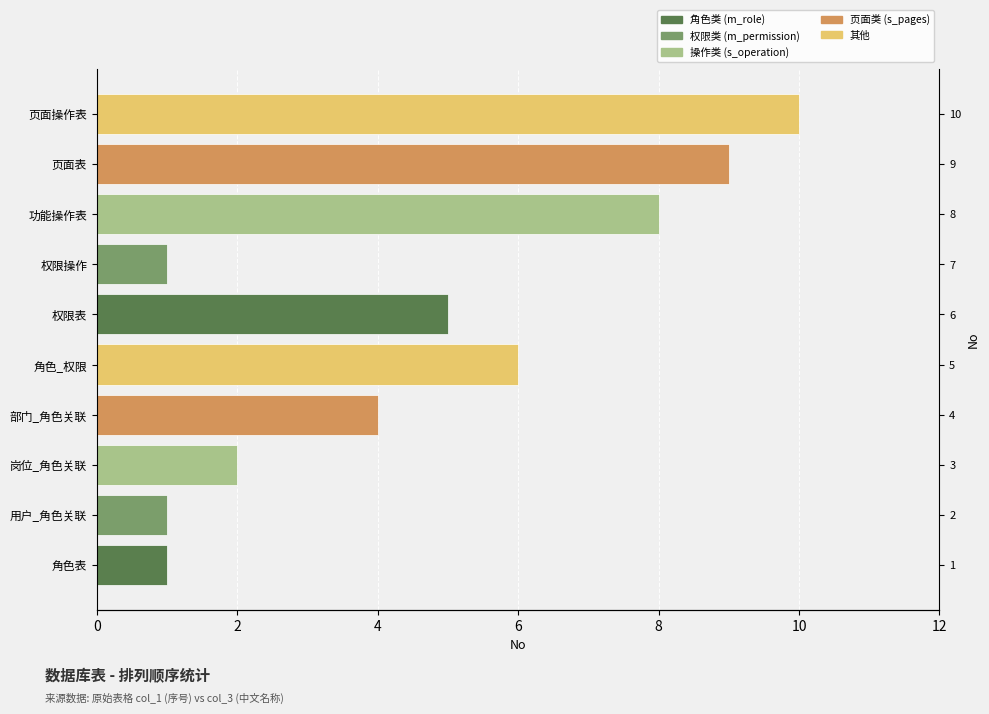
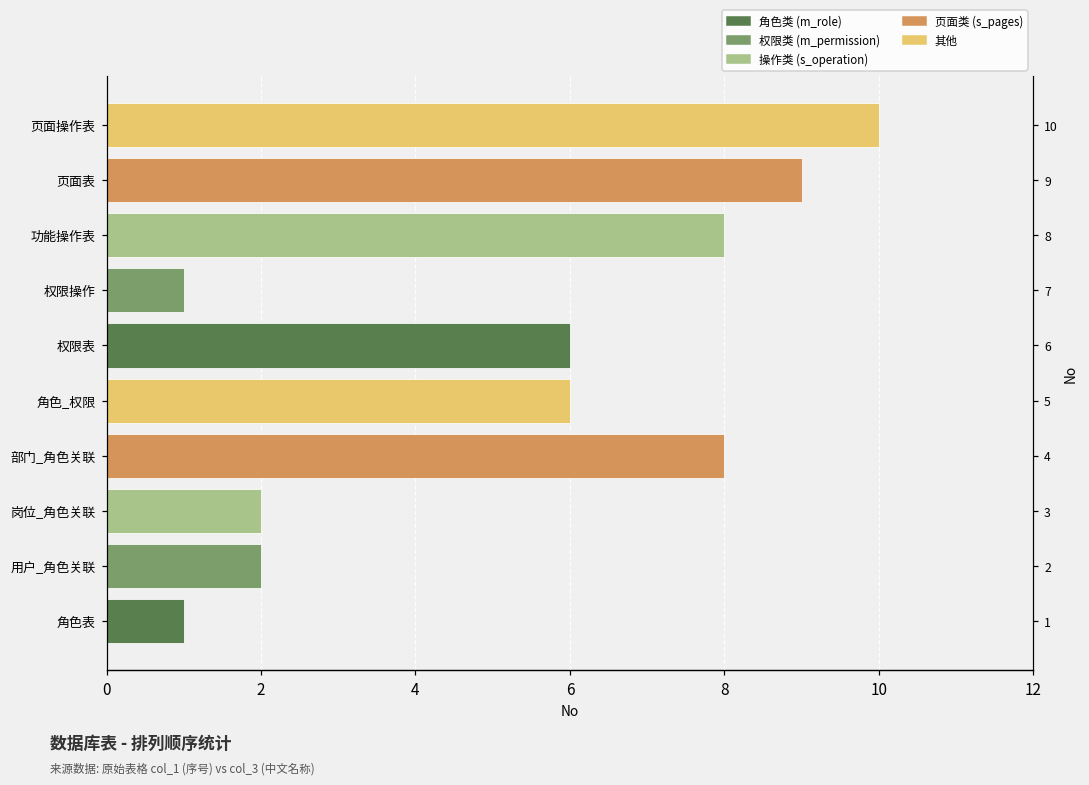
  {
    "页面操作表": 10,
    "页面表": 9,
    "功能操作表": 8,
    "权限操作": 1,
-   "权限表": 5,
+   "权限表": 6,
    "角色_权限": 6,
-   "部门_角色关联": 4,
+   "部门_角色关联": 8,
    "岗位_角色关联": 2,
-   "用户_角色关联": 1,
+   "用户_角色关联": 2,
    "角色表": 1
  }
